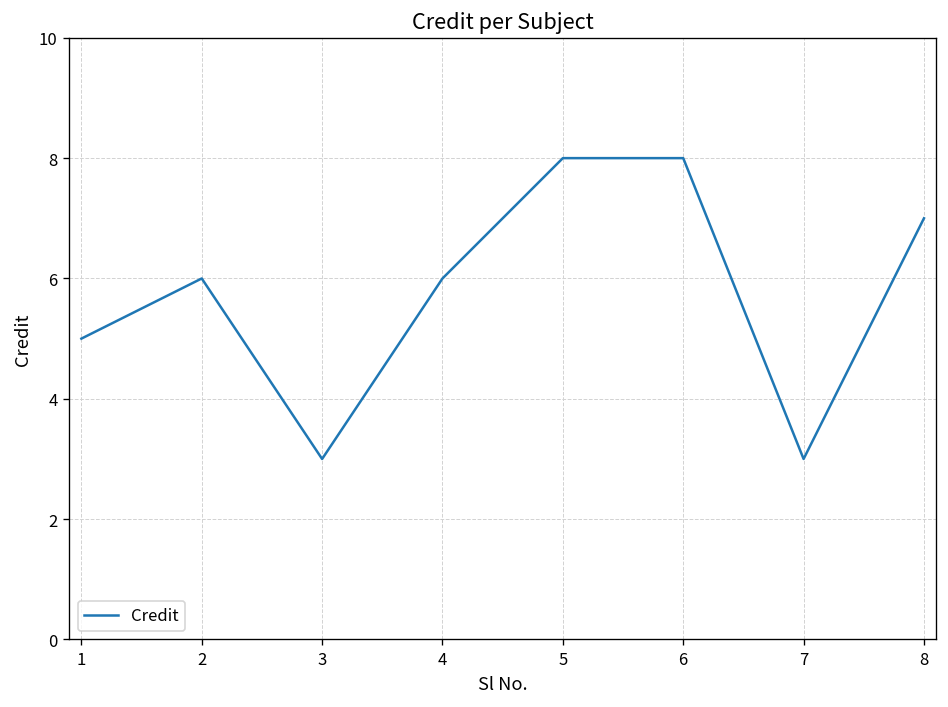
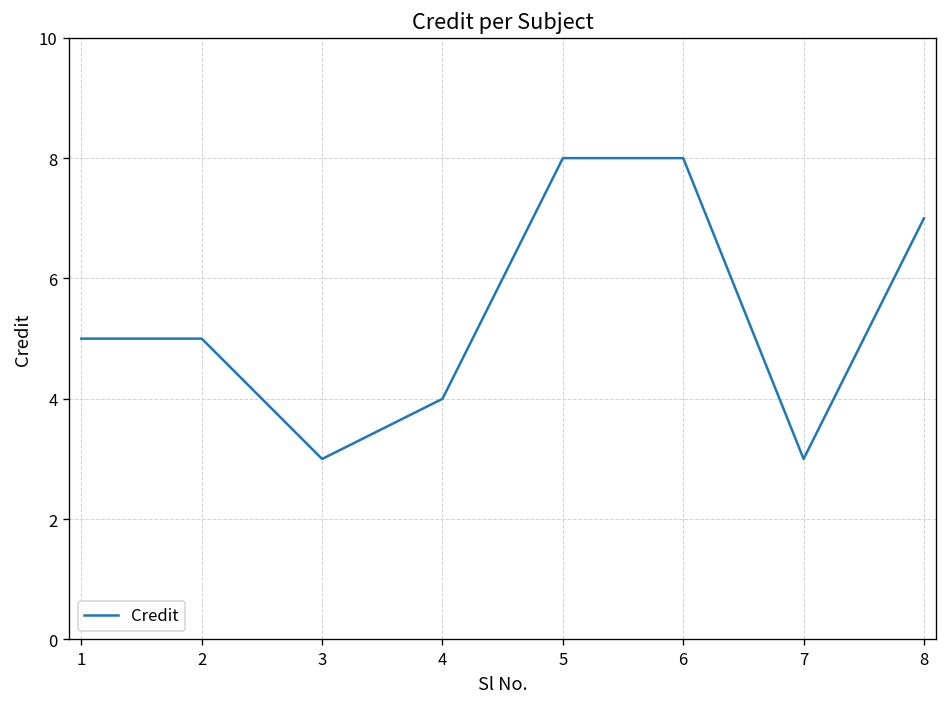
  {
    "1": 5,
-   "2": 6,
+   "2": 5,
    "3": 3,
-   "4": 6,
+   "4": 4,
    "5": 8,
    "6": 8,
    "7": 3,
    "8": 7
  }
